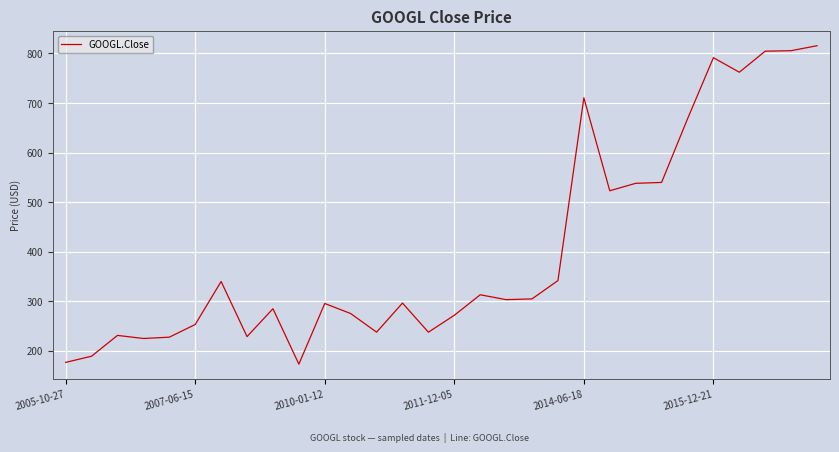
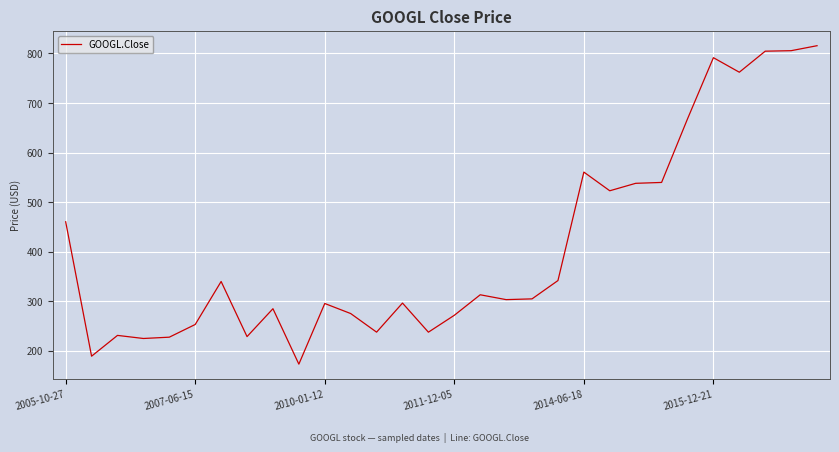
  {
-   "2005-10-27": 180,
+   "2005-10-27": 460,
    "2007-06-15": 250,
    "2010-01-12": 300,
    "2011-12-05": 270,
-   "2014-06-18": 710,
+   "2014-06-18": 560,
    "2015-12-21": 790
  }
